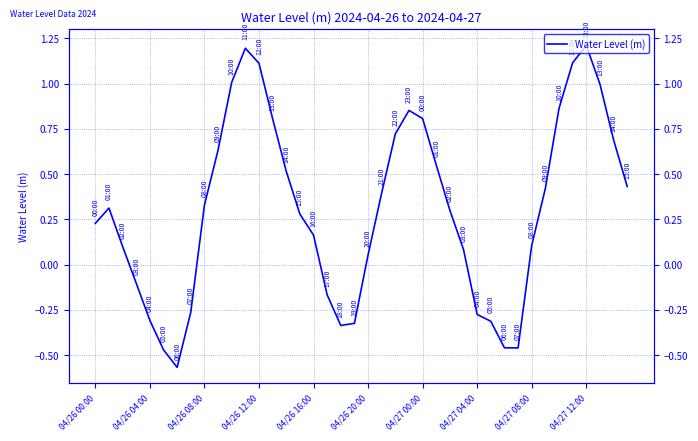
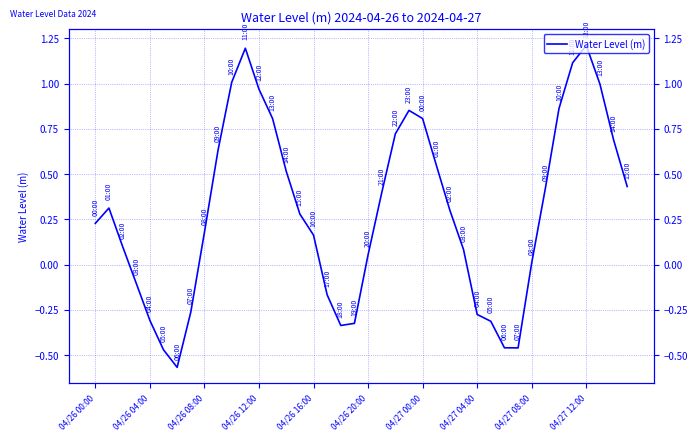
  {
-   "04/26 08:00": 0.33,
-   "04/26 12:00": 1.11,
-   "04/27 08:00": 0.11
+   "04/26 08:00": 0.18,
+   "04/26 12:00": 0.97,
+   "04/27 08:00": 0.01
  }
